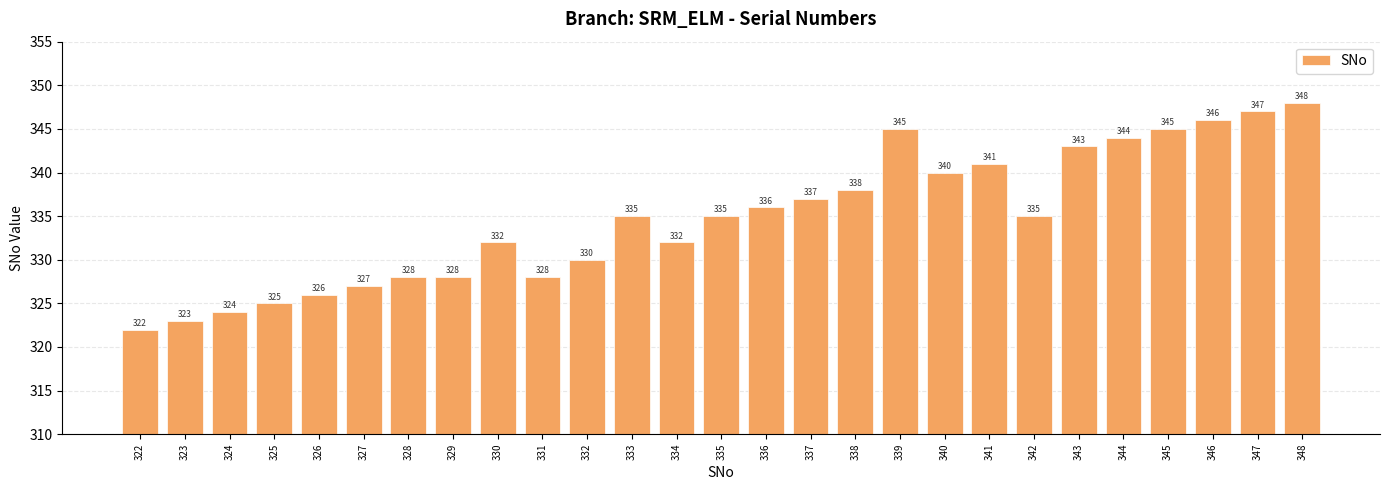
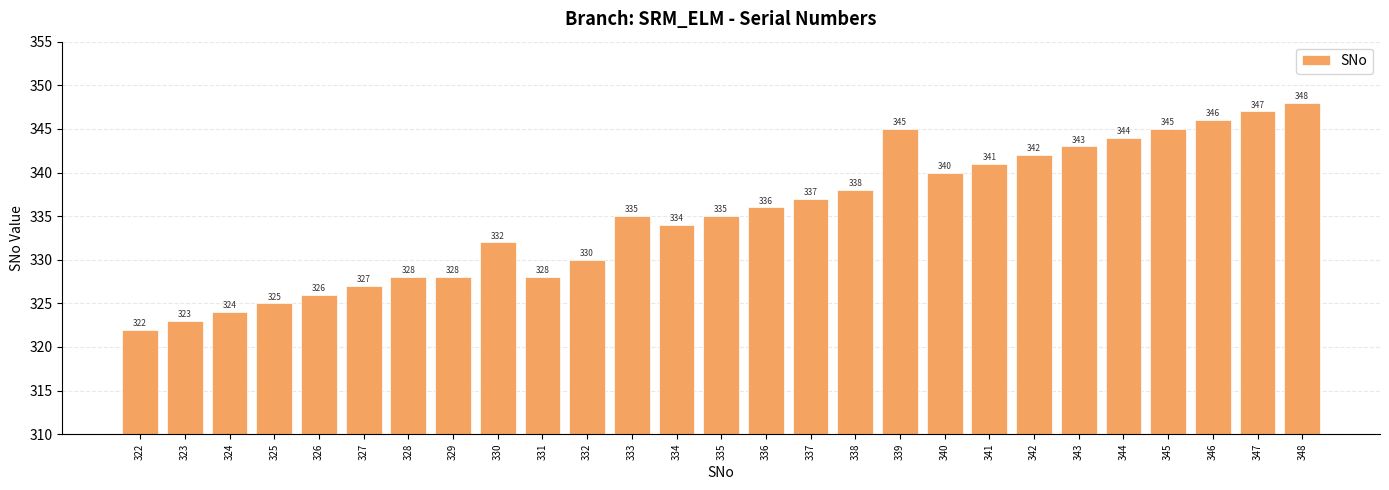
  {
    "322": 322,
    "323": 323,
    "324": 324,
    "325": 325,
    "326": 326,
    "327": 327,
    "328": 328,
    "329": 328,
    "330": 332,
    "331": 328,
    "332": 330,
    "333": 335,
-   "334": 332,
+   "334": 334,
    "335": 335,
    "336": 336,
    "337": 337,
    "338": 338,
    "339": 345,
    "340": 340,
    "341": 341,
-   "342": 335,
+   "342": 342,
    "343": 343,
    "344": 344,
    "345": 345,
    "346": 346,
    "347": 347,
    "348": 348
  }
